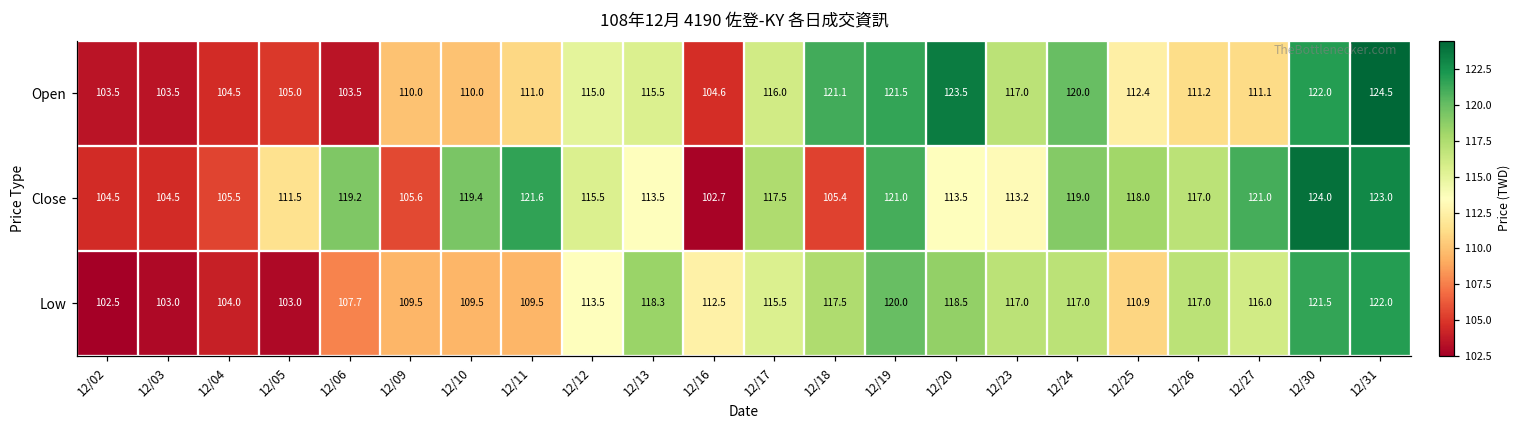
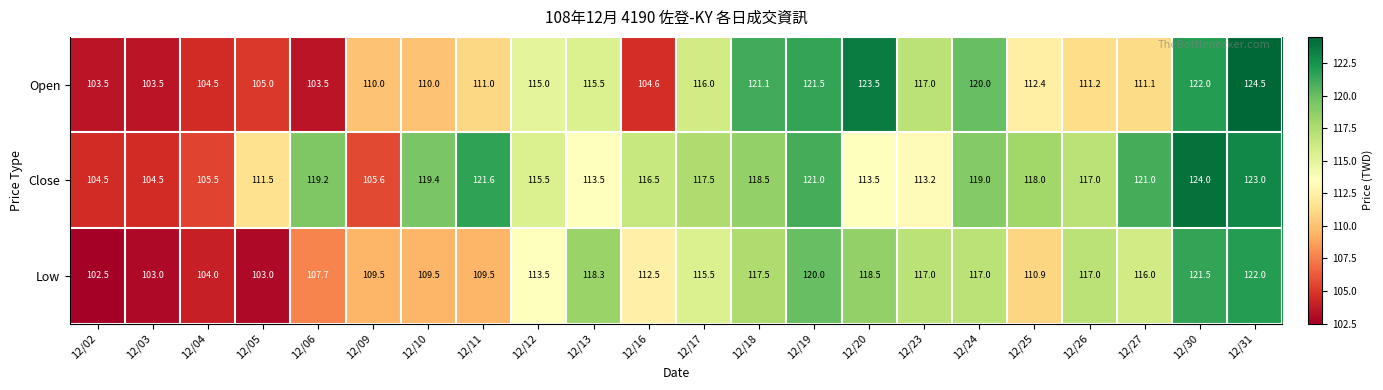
  {
    "Open": {
      "12/02": 103.5,
      "12/03": 103.5,
      "12/04": 104.5,
      "12/05": 105.0,
      "12/06": 103.5,
      "12/09": 110.0,
      "12/10": 110.0,
      "12/11": 111.0,
      "12/12": 115.0,
      "12/13": 115.5,
      "12/16": 104.6,
      "12/17": 116.0,
      "12/18": 121.1,
      "12/19": 121.5,
      "12/20": 123.5,
      "12/23": 117.0,
      "12/24": 120.0,
      "12/25": 112.4,
      "12/26": 111.2,
      "12/27": 111.1,
      "12/31": 124.5
    },
    "Close": {
      "12/02": 104.5,
      "12/03": 104.5,
      "12/04": 105.5,
      "12/05": 111.5,
      "12/06": 119.2,
      "12/09": 105.6,
      "12/10": 119.4,
      "12/11": 121.6,
      "12/12": 115.5,
      "12/13": 113.5,
-     "12/16": 102.7,
+     "12/16": 116.5,
      "12/17": 117.5,
-     "12/18": 105.4,
+     "12/18": 118.5,
      "12/19": 121.0,
      "12/20": 113.5,
      "12/23": 113.2,
      "12/24": 119.0,
      "12/25": 118.0,
      "12/26": 117.0,
      "12/27": 121.0,
      "12/30": 124.0,
      "12/31": 123.0
    },
    "Low": {
      "12/02": 102.5,
      "12/03": 103.0,
      "12/04": 104.0,
      "12/05": 103.0,
      "12/06": 107.7,
      "12/09": 109.5,
      "12/10": 109.5,
      "12/11": 109.5,
      "12/12": 113.5,
      "12/13": 118.3,
      "12/16": 112.5,
      "12/17": 115.5,
      "12/18": 117.5,
      "12/19": 120.0,
      "12/20": 118.5,
      "12/23": 117.0,
      "12/24": 117.0,
      "12/25": 110.9,
      "12/26": 117.0,
      "12/27": 116.0,
      "12/30": 121.5,
      "12/31": 122.0
    }
  }
